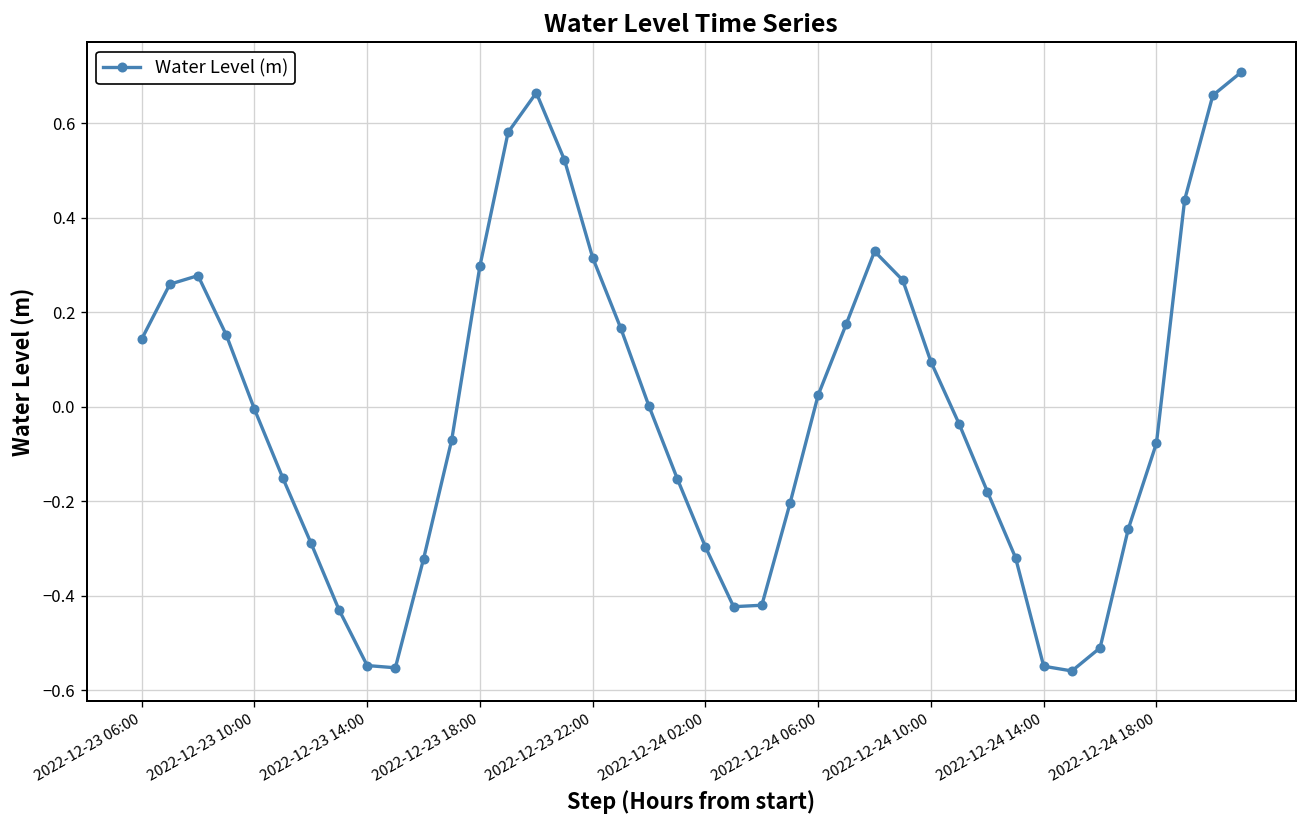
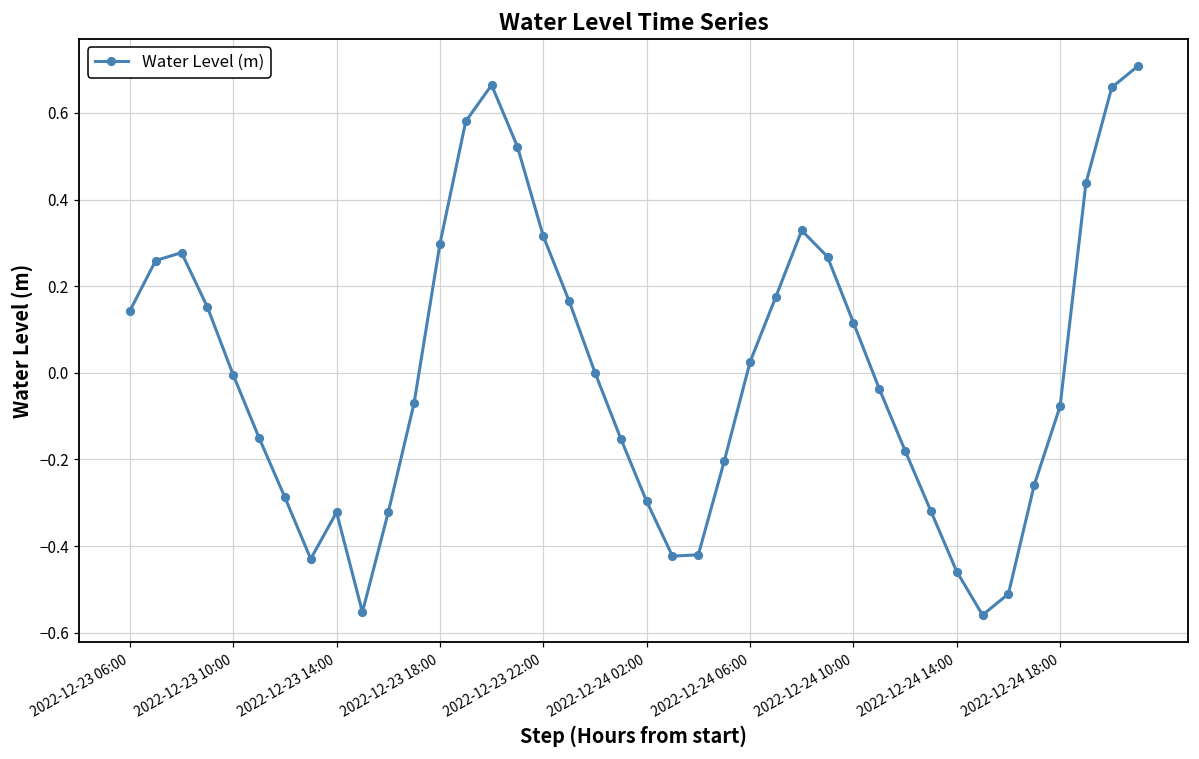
  {
    "2022-12-23 06:00": 0.14,
    "2022-12-23 10:00": 0.00,
-   "2022-12-23 14:00": -0.55,
+   "2022-12-23 14:00": -0.32,
    "2022-12-23 18:00": 0.30,
    "2022-12-23 22:00": 0.32,
    "2022-12-24 02:00": -0.30,
    "2022-12-24 06:00": 0.02,
-   "2022-12-24 10:00": 0.10,
-   "2022-12-24 14:00": -0.55,
+   "2022-12-24 10:00": 0.12,
+   "2022-12-24 14:00": -0.46,
    "2022-12-24 18:00": -0.08
  }
